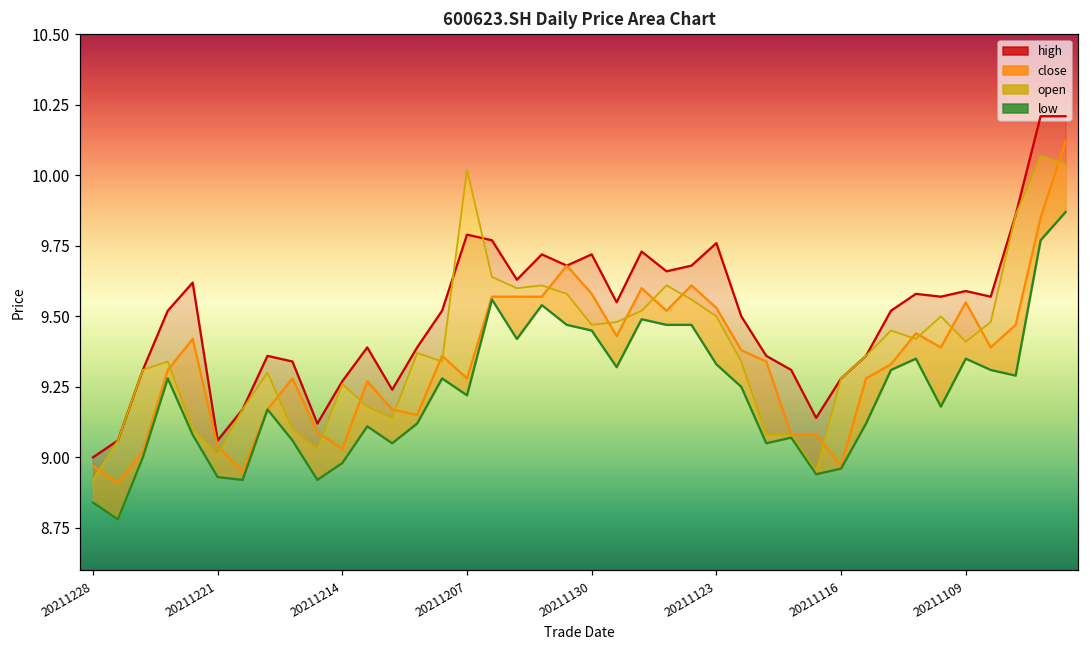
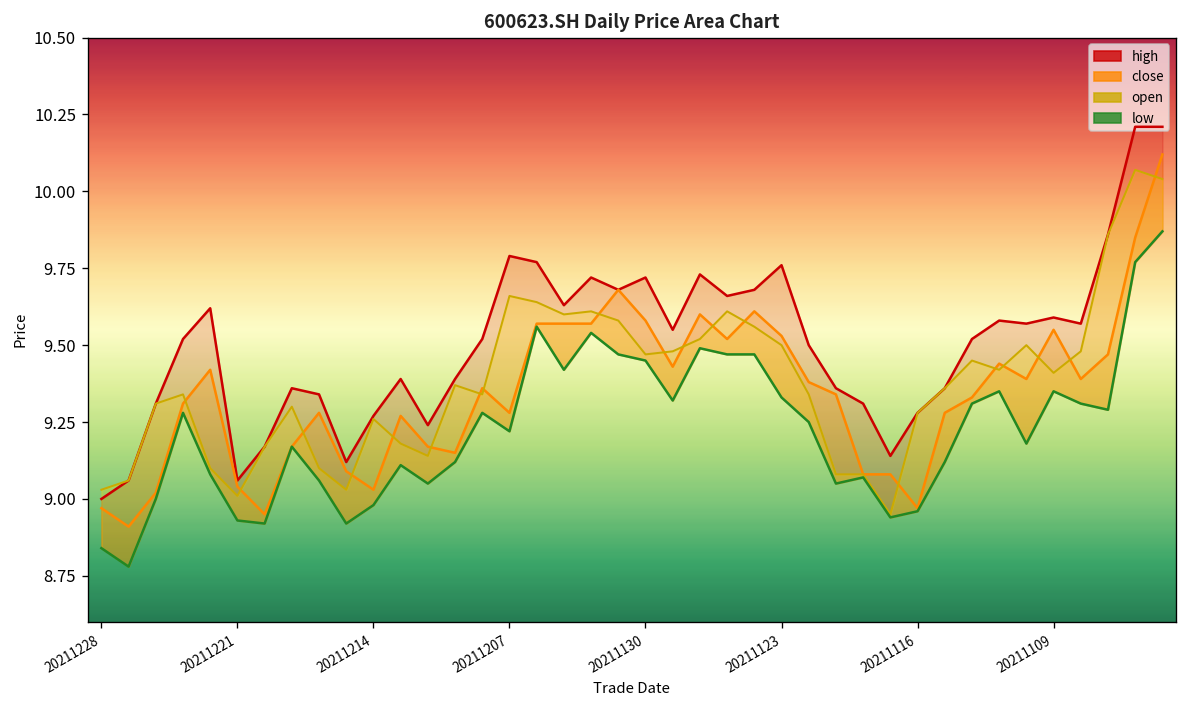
  {
    "open": {
-     "20211228": 8.92,
+     "20211228": 9.03,
      "20211221": 9.01,
      "20211214": 9.26,
-     "20211207": 10.02,
+     "20211207": 9.66,
      "20211130": 9.47,
      "20211123": 9.50,
      "20211109": 9.41
    }
  }
